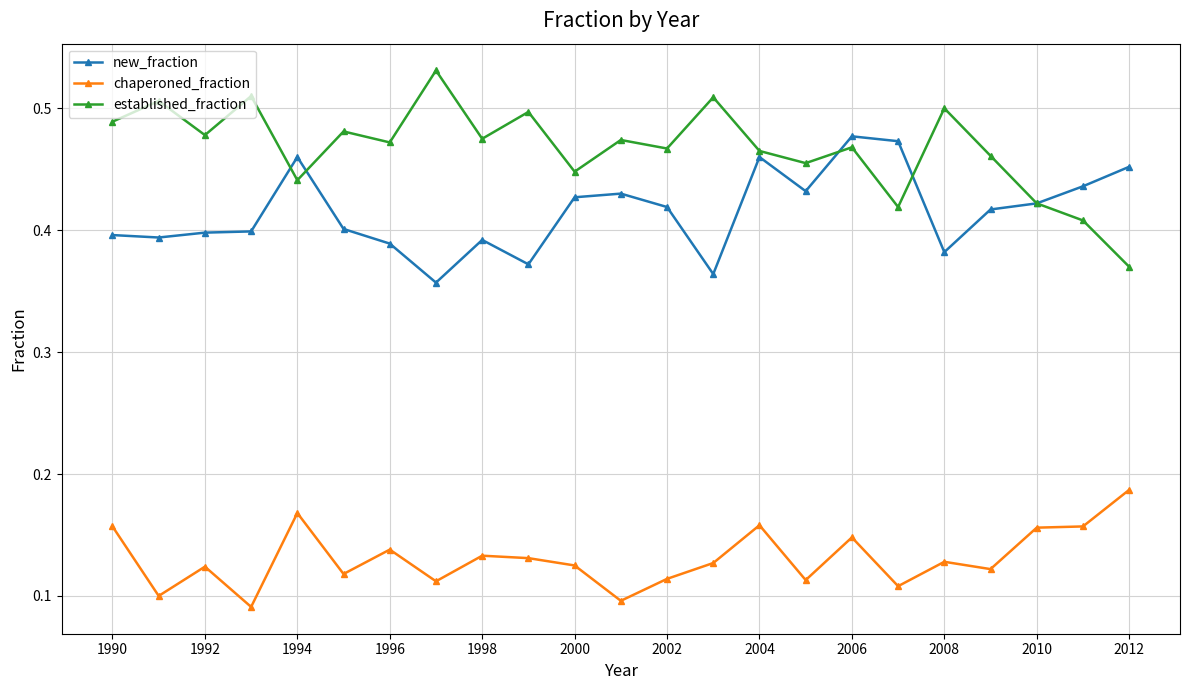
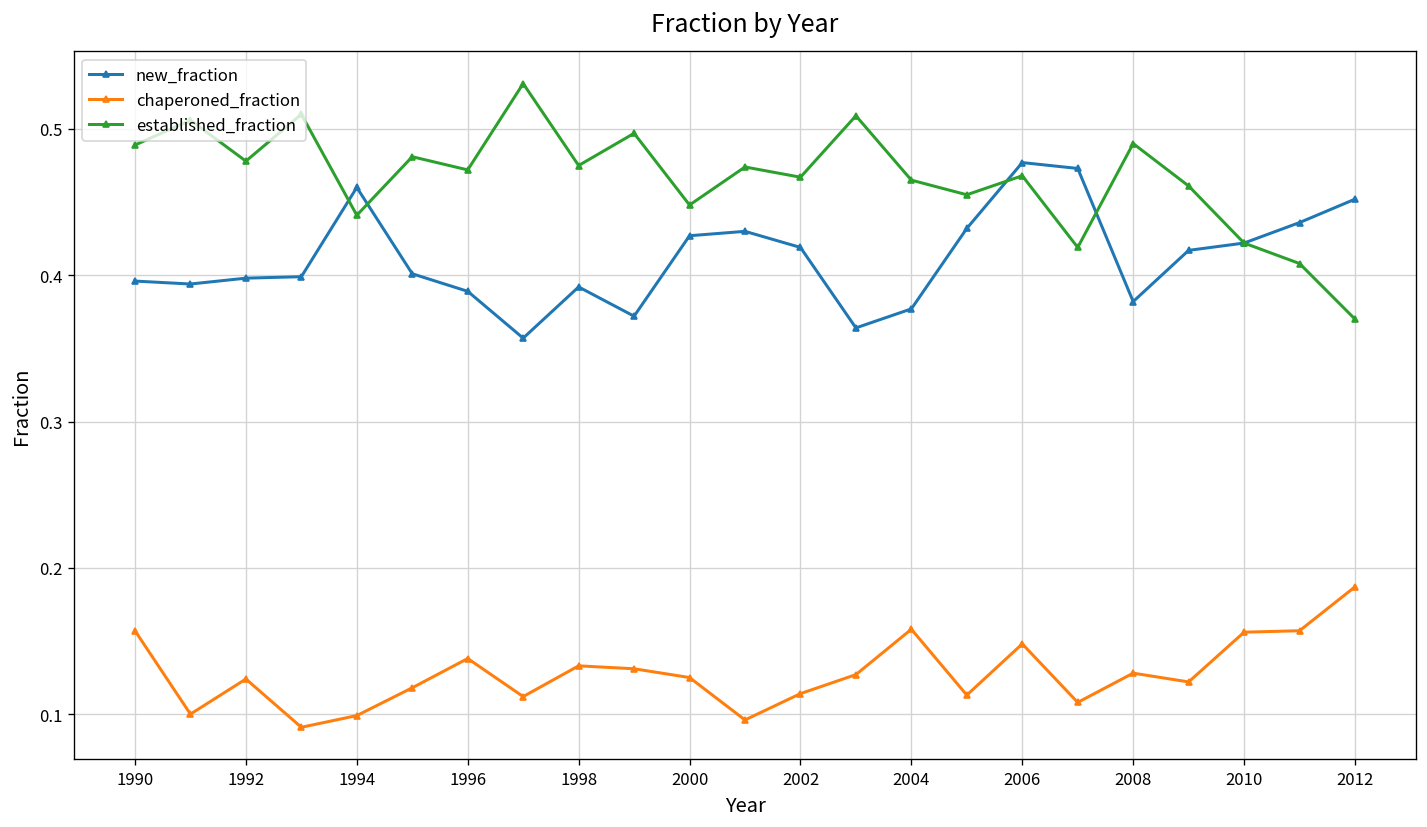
  {
    "new_fraction": {
      "1990": 0.396,
      "1992": 0.398,
      "1994": 0.460,
      "1996": 0.389,
      "1998": 0.392,
      "2000": 0.427,
      "2002": 0.419,
-     "2004": 0.460,
+     "2004": 0.377,
      "2006": 0.477,
      "2008": 0.382,
      "2012": 0.452
    },
    "chaperoned_fraction": {
      "1990": 0.157,
      "1992": 0.124,
-     "1994": 0.168,
+     "1994": 0.099,
      "1996": 0.138,
      "1998": 0.133,
      "2000": 0.125,
      "2002": 0.114,
      "2004": 0.158,
      "2006": 0.148,
      "2008": 0.128,
      "2010": 0.156,
      "2012": 0.187
    },
    "established_fraction": {
      "1990": 0.49,
      "1992": 0.48,
      "1994": 0.44,
      "1996": 0.47,
      "1998": 0.475,
      "2000": 0.45,
      "2002": 0.467,
      "2004": 0.465,
      "2006": 0.47,
-     "2008": 0.50,
+     "2008": 0.49,
      "2012": 0.37
    }
  }
